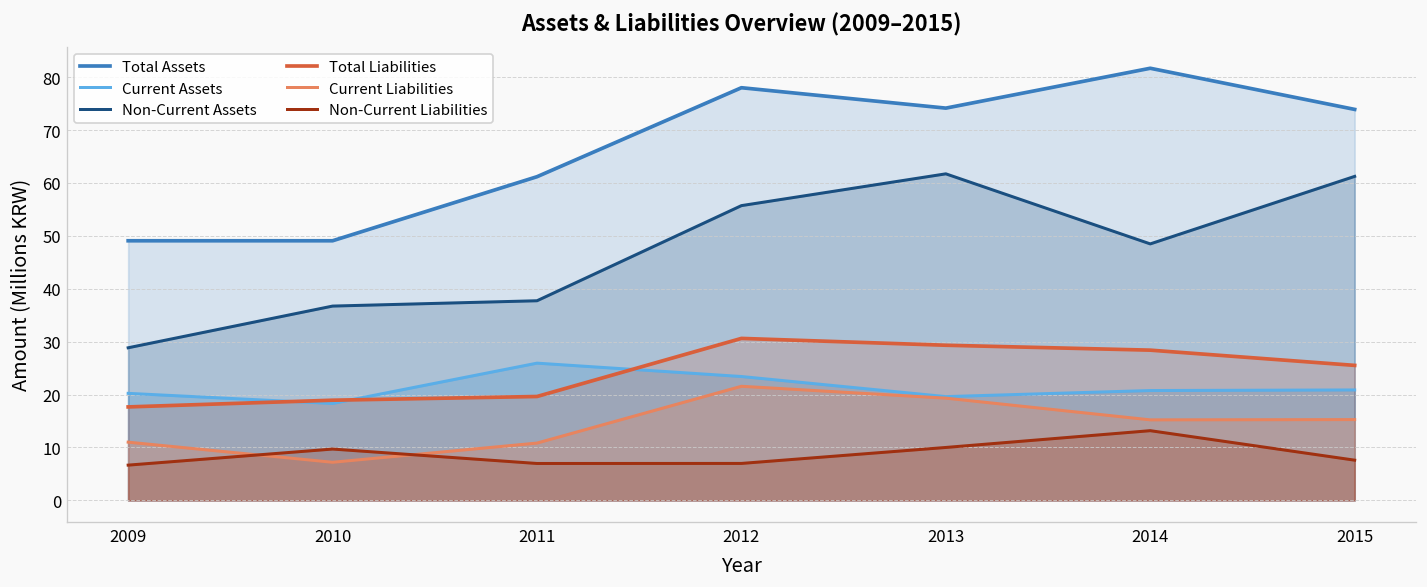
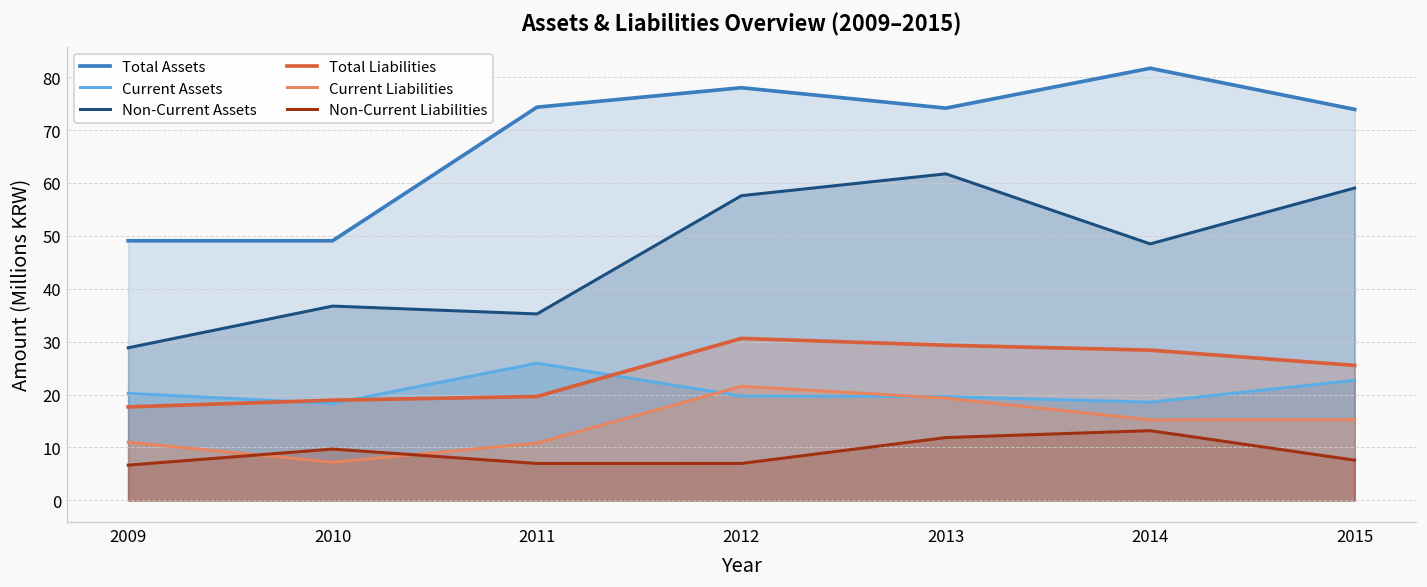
  {
    "Total Assets": {
      "2009": 49,
      "2010": 49,
-     "2011": 61,
+     "2011": 74,
      "2012": 78,
      "2013": 74,
      "2014": 82,
      "2015": 74
    },
    "Current Assets": {
      "2009": 20,
      "2010": 18,
      "2011": 26,
-     "2012": 23,
-     "2014": 21,
-     "2015": 21
+     "2012": 20,
+     "2014": 19,
+     "2015": 23
    },
    "Non-Current Assets": {
      "2009": 29,
      "2010": 37,
-     "2011": 38,
-     "2012": 56,
+     "2011": 35,
+     "2012": 58,
      "2013": 62,
      "2014": 48,
-     "2015": 61
+     "2015": 59
    },
    "Non-Current Liabilities": {
      "2009": 7,
      "2010": 10,
      "2011": 7,
      "2012": 7,
-     "2013": 10,
+     "2013": 12,
      "2014": 13,
      "2015": 8
    }
  }
